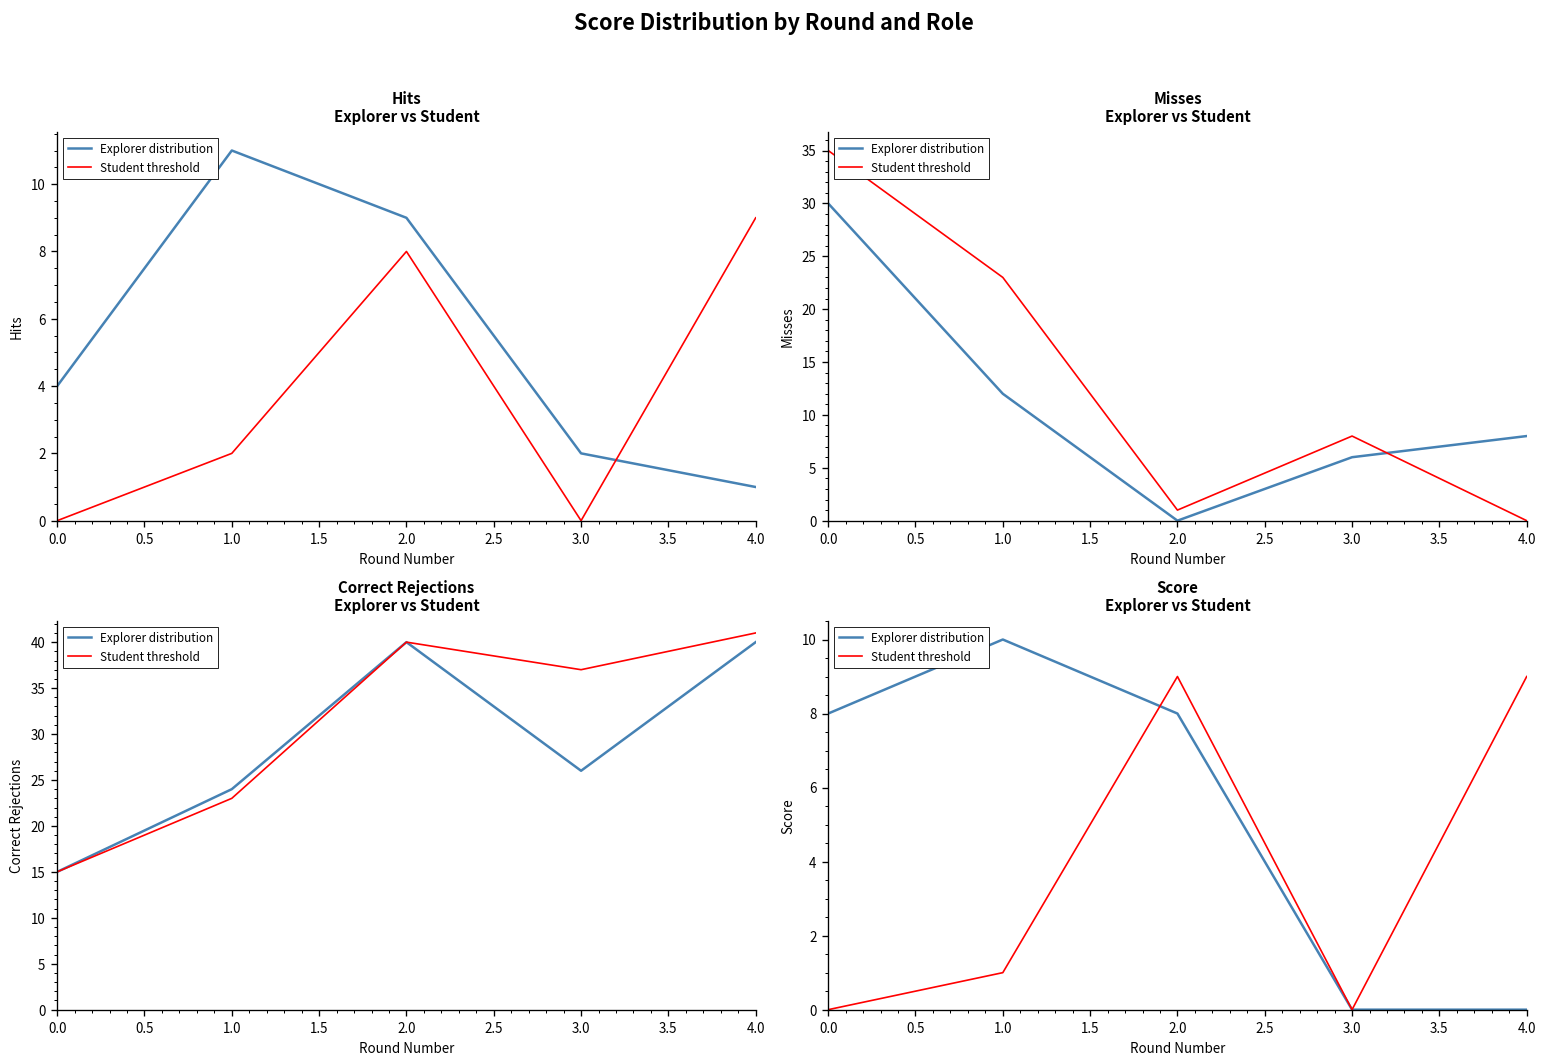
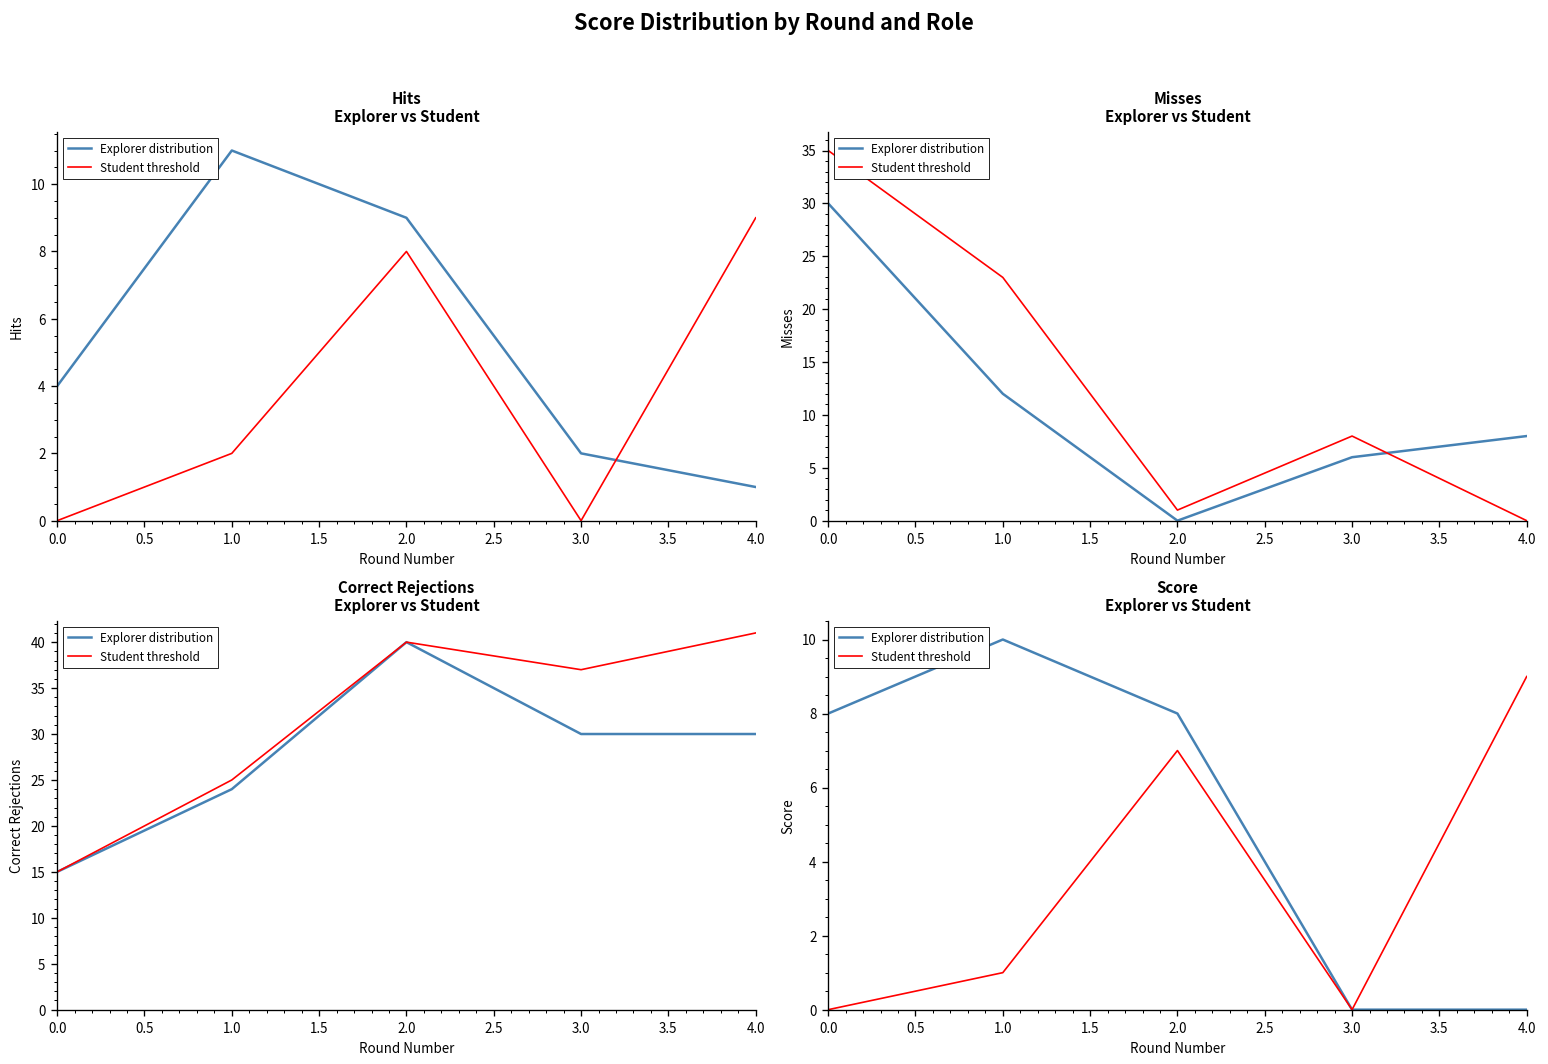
  {
    "Hits Explorer vs Student": {
      "Explorer distribution": {
        "0.0": 4.0,
        "1.0": 11.0,
        "2.0": 9.0,
        "3.0": 2.0,
        "4.0": 1.0
      },
      "Student threshold": {
        "0.0": 0.0,
        "1.0": 2.0,
        "2.0": 8.0,
        "3.0": 0.0,
        "4.0": 9.0
      }
    },
    "Misses Explorer vs Student": {
      "Explorer distribution": {
        "0.0": 30,
        "1.0": 12,
        "2.0": 0,
        "3.0": 6,
        "4.0": 8
      },
      "Student threshold": {
        "0.0": 35,
        "1.0": 23,
        "2.0": 1,
        "3.0": 8,
        "4.0": 0
      }
    },
    "Correct Rejections Explorer vs Student": {
      "Explorer distribution": {
        "1.0": 24,
-       "3.0": 26,
-       "4.0": 40
+       "3.0": 30,
+       "4.0": 30
      },
      "Student threshold": {
-       "1.0": 23,
+       "1.0": 25,
        "3.0": 37,
        "4.0": 41
      }
    },
    "Score Explorer vs Student": {
      "Explorer distribution": {
        "0.0": 8,
        "1.0": 10,
        "2.0": 8,
        "4.0": 0
      },
      "Student threshold": {
        "0.0": 0,
        "1.0": 1,
-       "2.0": 9,
+       "2.0": 7,
        "4.0": 9
      }
    }
  }
